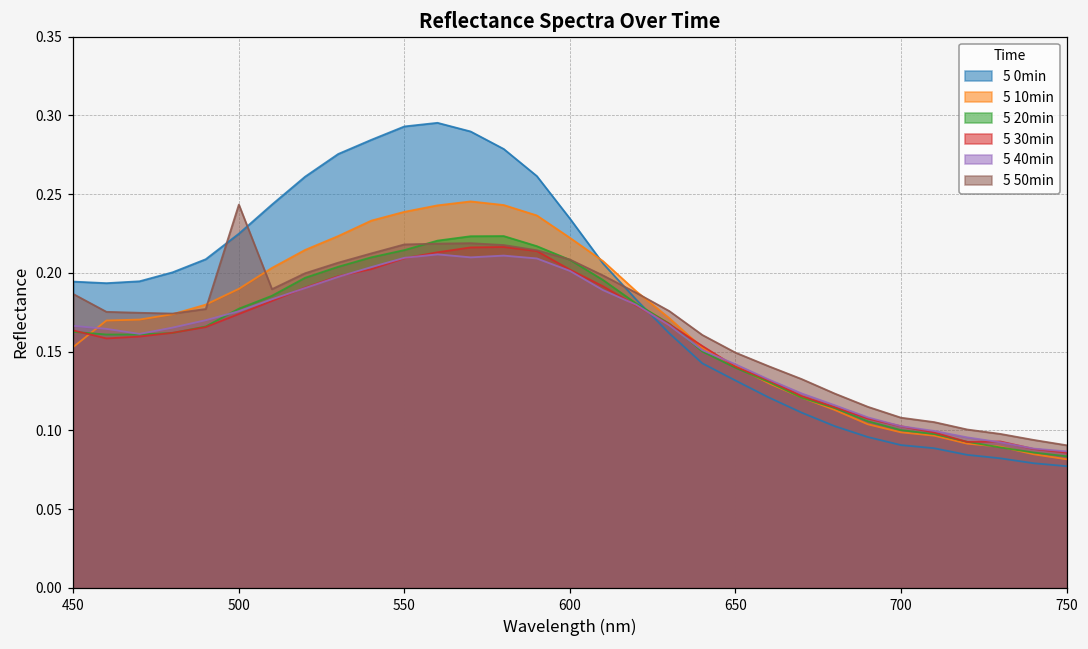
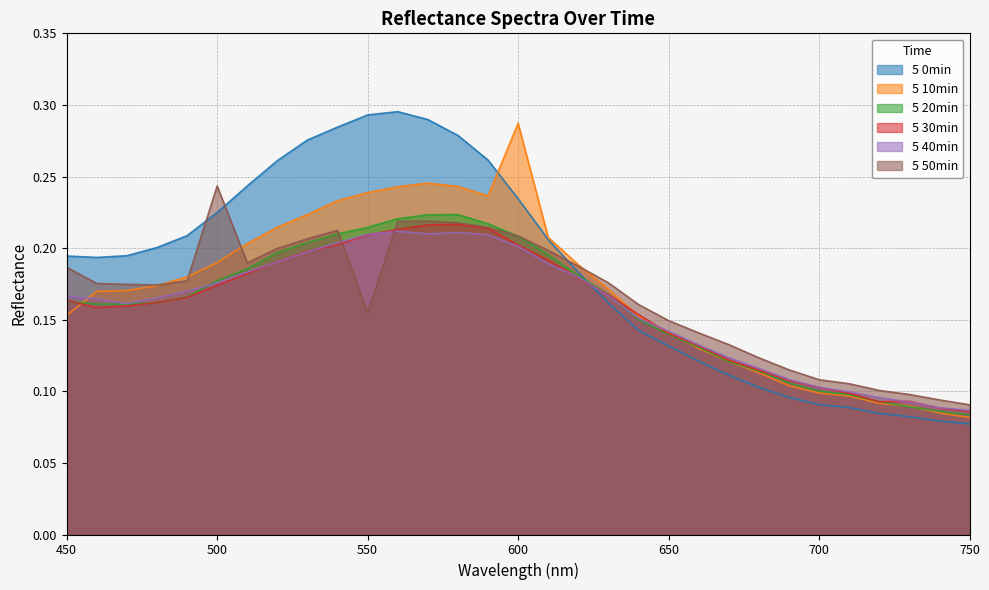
  {
    "5 0min": {
      "450": 0.195,
      "500": 0.225,
      "550": 0.293,
      "600": 0.235,
      "650": 0.132,
      "700": 0.091,
      "750": 0.077
    },
    "5 10min": {
      "450": 0.153,
      "500": 0.190,
      "550": 0.239,
-     "600": 0.222,
+     "600": 0.287,
      "750": 0.082
    },
    "5 20min": {
      "550": 0.215,
      "750": 0.084
    },
    "5 30min": {
      "500": 0.174
    },
    "5 40min": {
      "450": 0.166
    },
    "5 50min": {
      "450": 0.187,
      "500": 0.243,
-     "550": 0.218,
+     "550": 0.155,
      "650": 0.149,
      "700": 0.108,
      "750": 0.091
    }
  }
